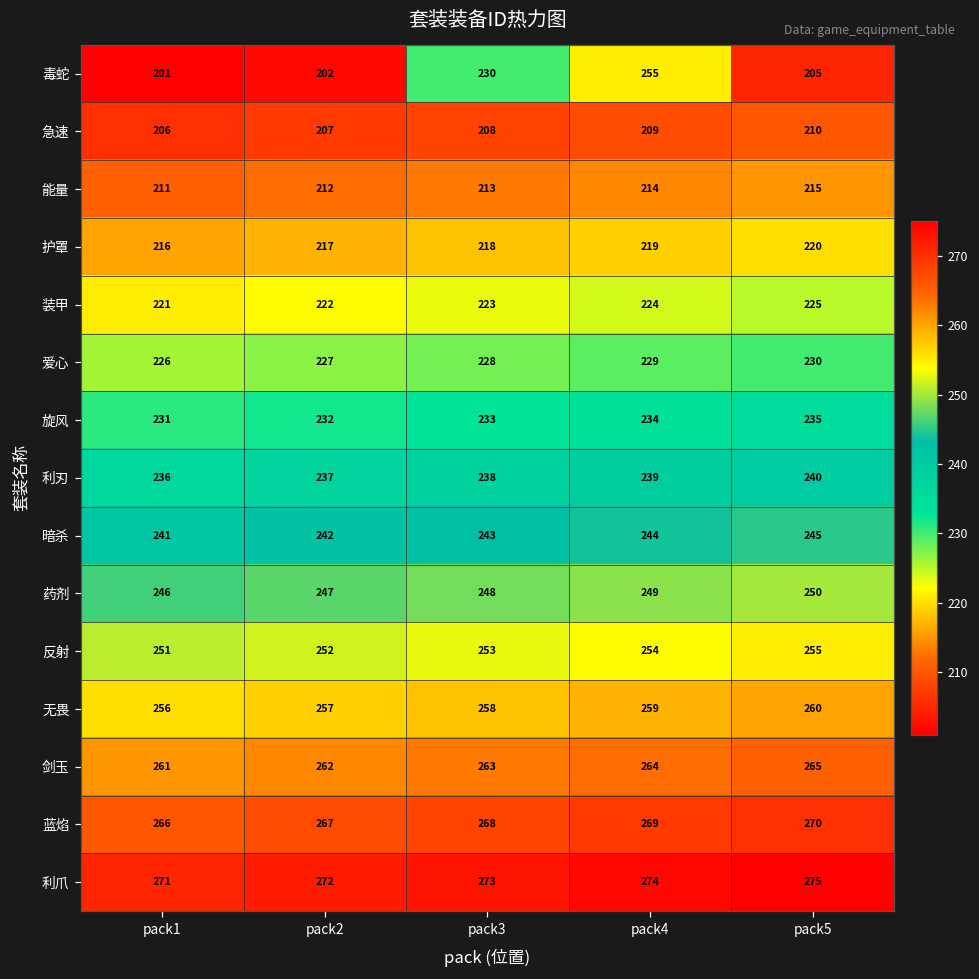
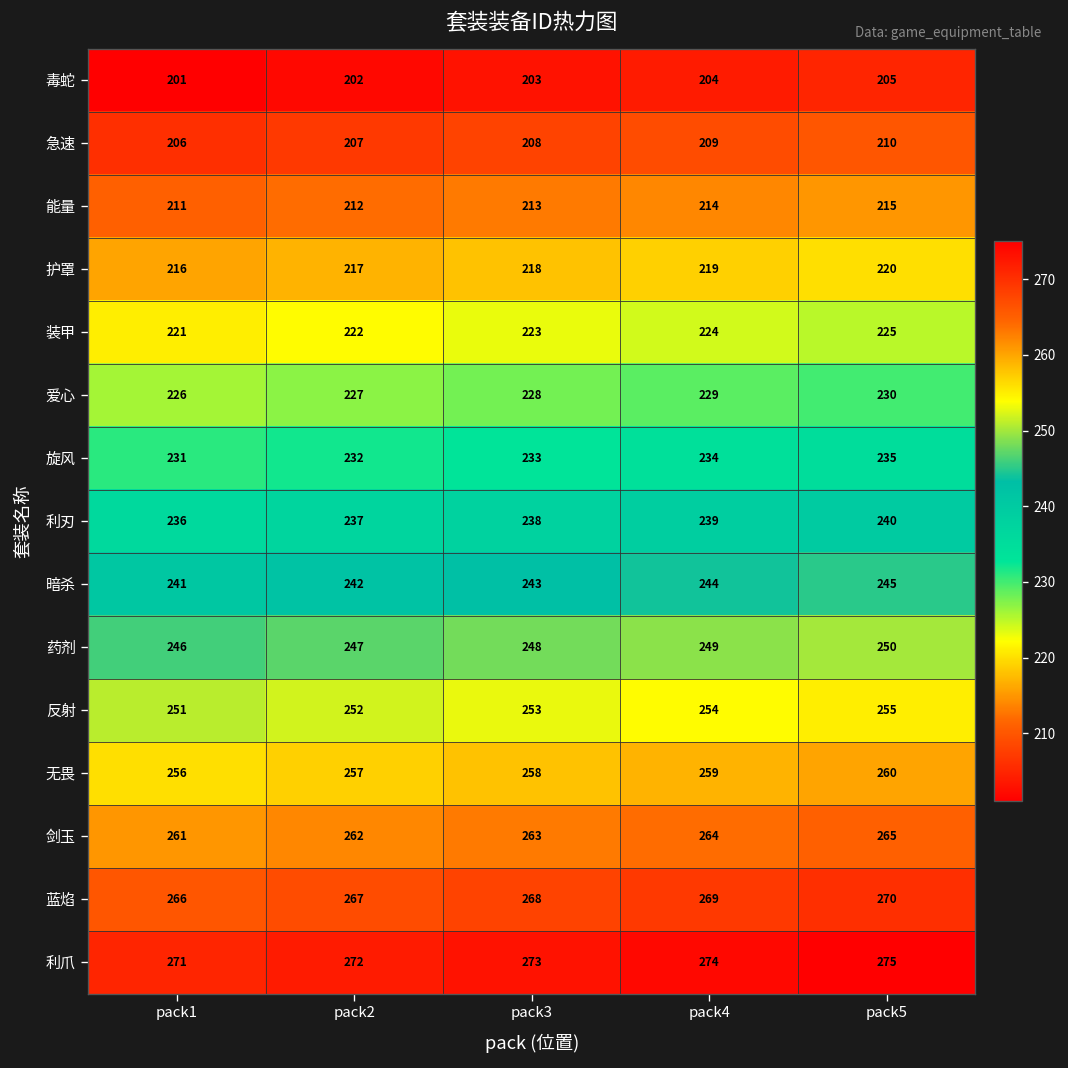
  {
    "毒蛇": {
      "pack1": 201,
      "pack2": 202,
-     "pack3": 230,
-     "pack4": 255,
+     "pack3": 203,
+     "pack4": 204,
      "pack5": 205
    },
    "急速": {
      "pack1": 206,
      "pack2": 207,
      "pack3": 208,
      "pack4": 209,
      "pack5": 210
    },
    "能量": {
      "pack1": 211,
      "pack2": 212,
      "pack3": 213,
      "pack4": 214,
      "pack5": 215
    },
    "护罩": {
      "pack1": 216,
      "pack2": 217,
      "pack3": 218,
      "pack4": 219,
      "pack5": 220
    },
    "装甲": {
      "pack1": 221,
      "pack2": 222,
      "pack3": 223,
      "pack4": 224,
      "pack5": 225
    },
    "爱心": {
      "pack1": 226,
      "pack2": 227,
      "pack3": 228,
      "pack4": 229,
      "pack5": 230
    },
    "旋风": {
      "pack1": 231,
      "pack2": 232,
      "pack3": 233,
      "pack4": 234,
      "pack5": 235
    },
    "利刃": {
      "pack1": 236,
      "pack2": 237,
      "pack3": 238,
      "pack4": 239,
      "pack5": 240
    },
    "暗杀": {
      "pack1": 241,
      "pack2": 242,
      "pack3": 243,
      "pack4": 244,
      "pack5": 245
    },
    "药剂": {
      "pack1": 246,
      "pack2": 247,
      "pack3": 248,
      "pack4": 249,
      "pack5": 250
    },
    "反射": {
      "pack1": 251,
      "pack2": 252,
      "pack3": 253,
      "pack4": 254,
      "pack5": 255
    },
    "无畏": {
      "pack1": 256,
      "pack2": 257,
      "pack3": 258,
      "pack4": 259,
      "pack5": 260
    },
    "剑玉": {
      "pack1": 261,
      "pack2": 262,
      "pack3": 263,
      "pack4": 264,
      "pack5": 265
    },
    "蓝焰": {
      "pack1": 266,
      "pack2": 267,
      "pack3": 268,
      "pack4": 269,
      "pack5": 270
    },
    "利爪": {
      "pack1": 271,
      "pack2": 272,
      "pack3": 273,
      "pack4": 274,
      "pack5": 275
    }
  }
